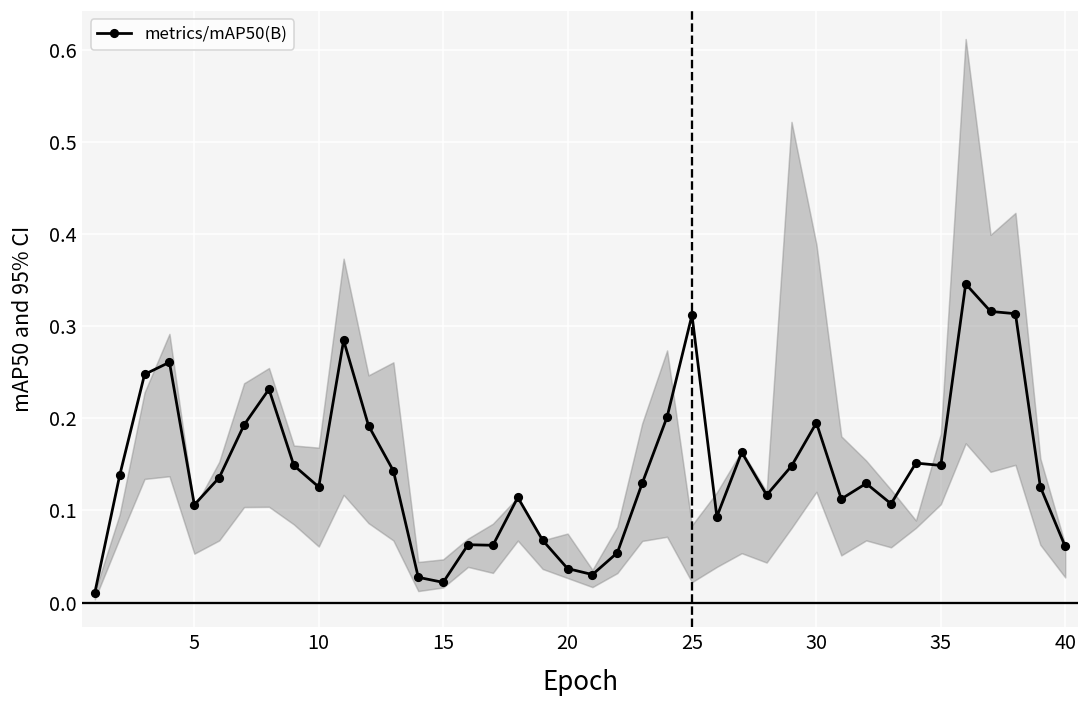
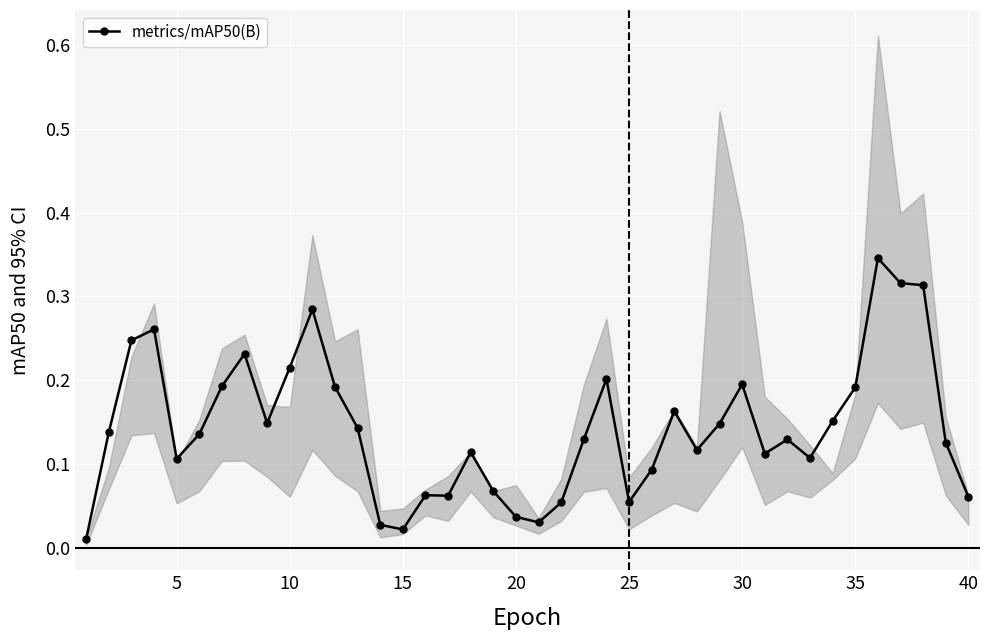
  {
    "metrics/mAP50(B)": {
      "5": 0.11,
-     "10": 0.13,
+     "10": 0.22,
      "15": 0.02,
      "20": 0.04,
-     "25": 0.31,
+     "25": 0.05,
      "30": 0.20,
-     "35": 0.15
+     "35": 0.19
    }
  }
